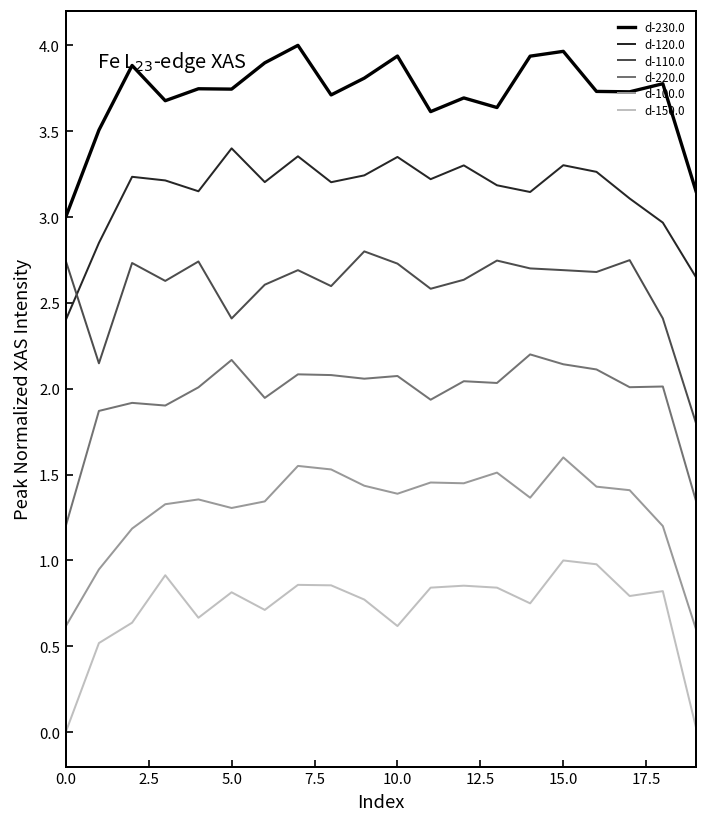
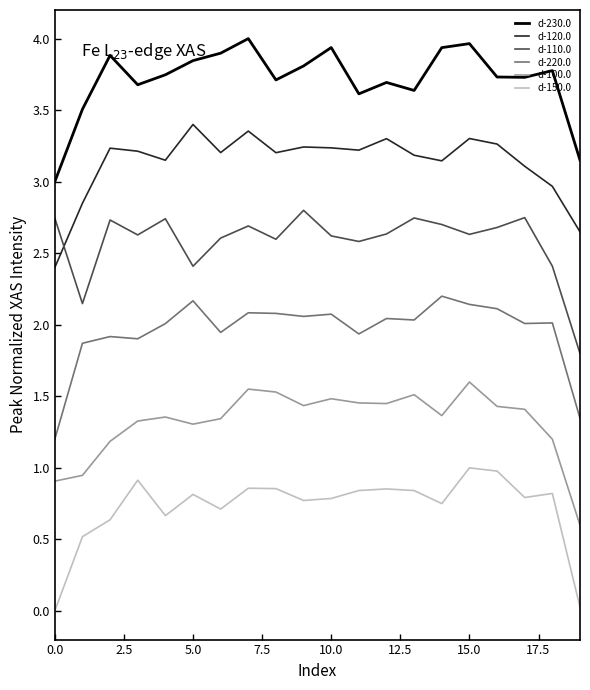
  {
    "d-230.0": {
      "0.0": 3.00,
-     "5.0": 3.75,
+     "5.0": 3.85,
      "10.0": 3.94,
      "15.0": 3.97
    },
    "d-120.0": {
      "0.0": 2.40,
      "5.0": 3.40,
-     "10.0": 3.35,
+     "10.0": 3.24,
      "15.0": 3.30
    },
    "d-110.0": {
      "0.0": 2.75,
      "5.0": 2.41,
-     "10.0": 2.73,
-     "15.0": 2.69
+     "10.0": 2.62,
+     "15.0": 2.63
    },
    "d-220.0": {
      "0.0": 1.20,
      "5.0": 2.17,
      "10.0": 2.07,
      "15.0": 2.14
    },
    "d-100.0": {
-     "0.0": 0.62,
+     "0.0": 0.91,
      "5.0": 1.31,
-     "10.0": 1.39,
+     "10.0": 1.48,
      "15.0": 1.60
    },
    "d-150.0": {
      "0.0": 0.00,
      "5.0": 0.81,
-     "10.0": 0.62,
+     "10.0": 0.79,
      "15.0": 1.00
    }
  }
